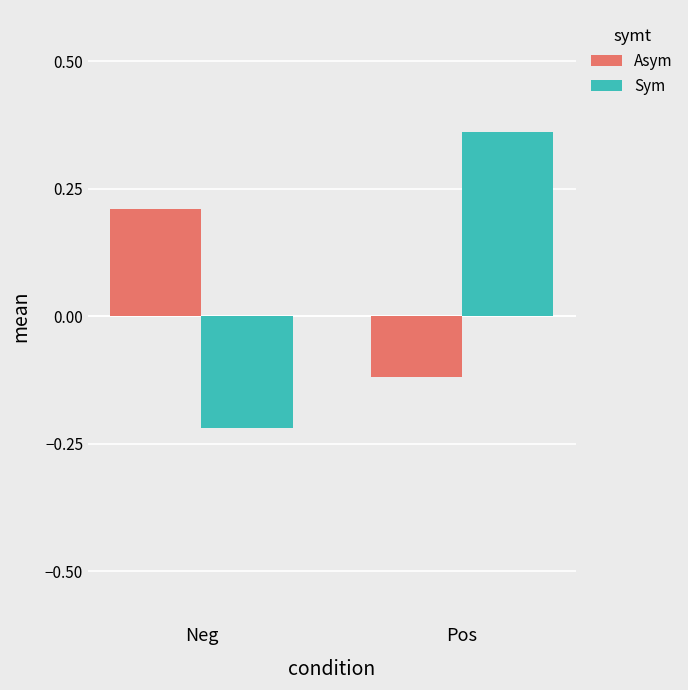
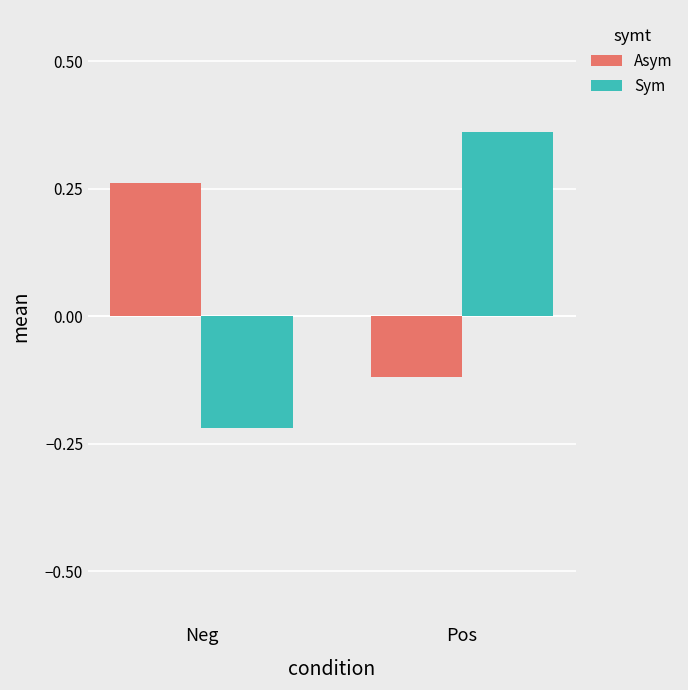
  {
    "Asym": {
-     "Neg": 0.21,
+     "Neg": 0.26,
      "Pos": -0.12
    },
    "Sym": {
      "Neg": -0.22,
      "Pos": 0.36
    }
  }
